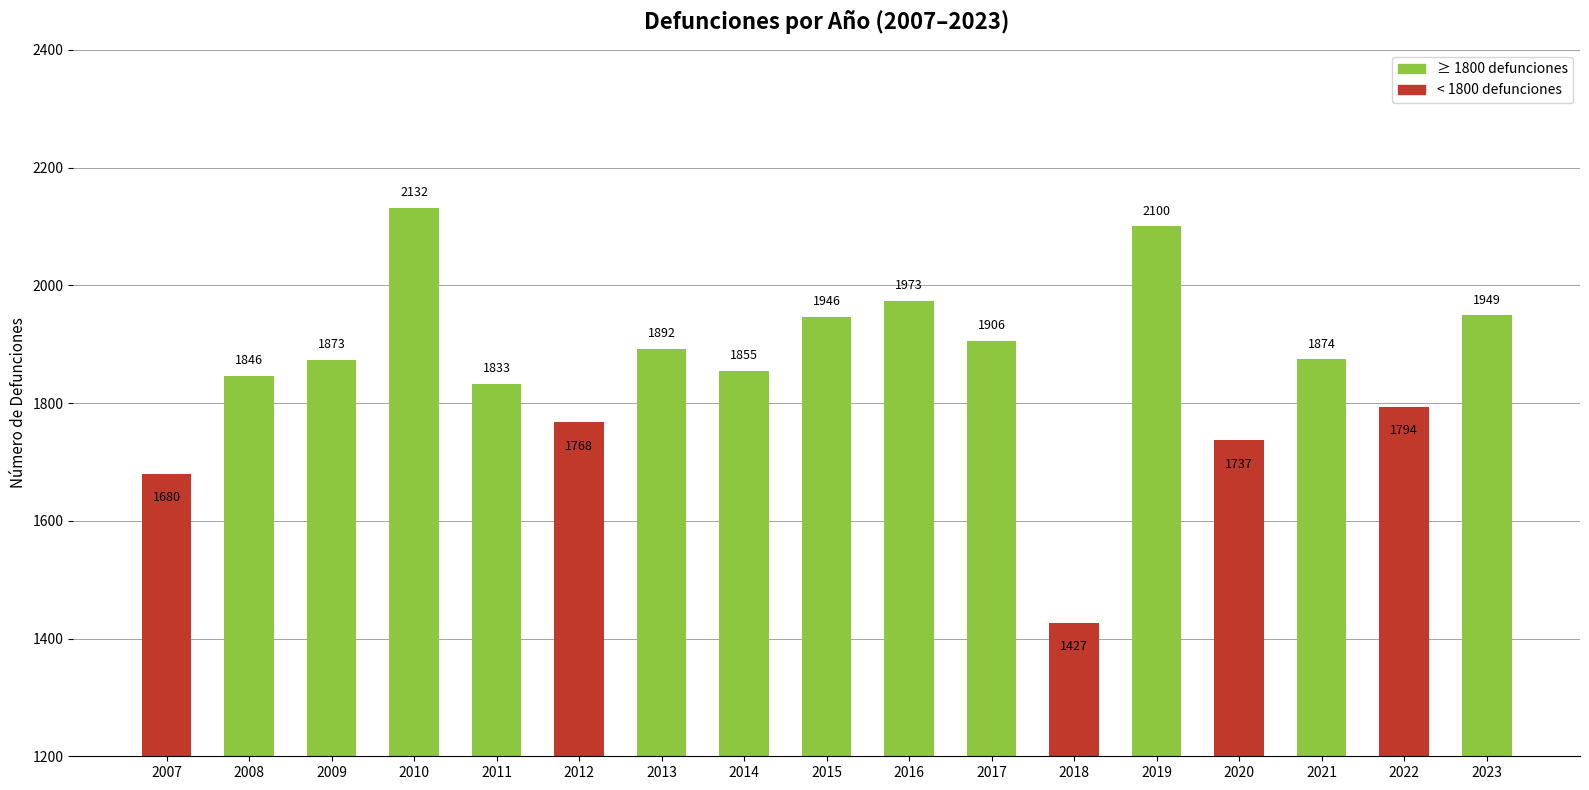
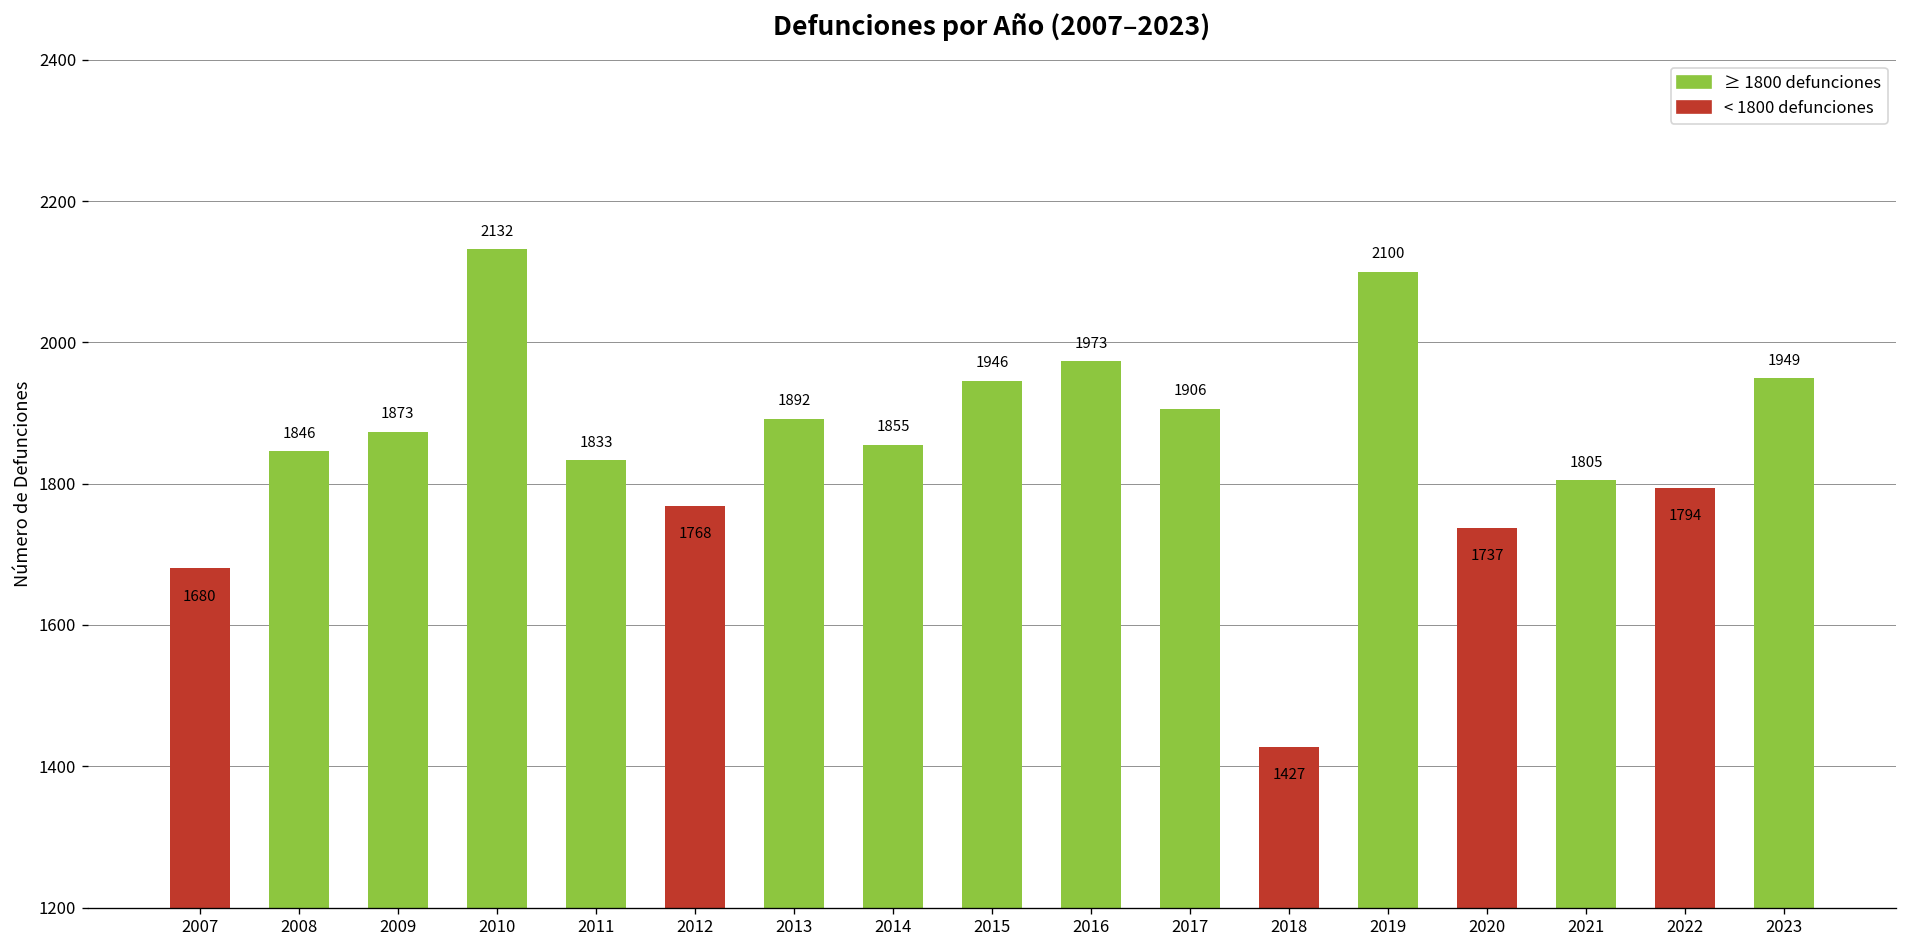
  {
    "2007": 1680,
    "2008": 1846,
    "2009": 1873,
    "2010": 2132,
    "2011": 1833,
    "2012": 1768,
    "2013": 1892,
    "2014": 1855,
    "2015": 1946,
    "2016": 1973,
    "2017": 1906,
    "2018": 1427,
    "2019": 2100,
    "2020": 1737,
-   "2021": 1874,
+   "2021": 1805,
    "2022": 1794,
    "2023": 1949
  }
